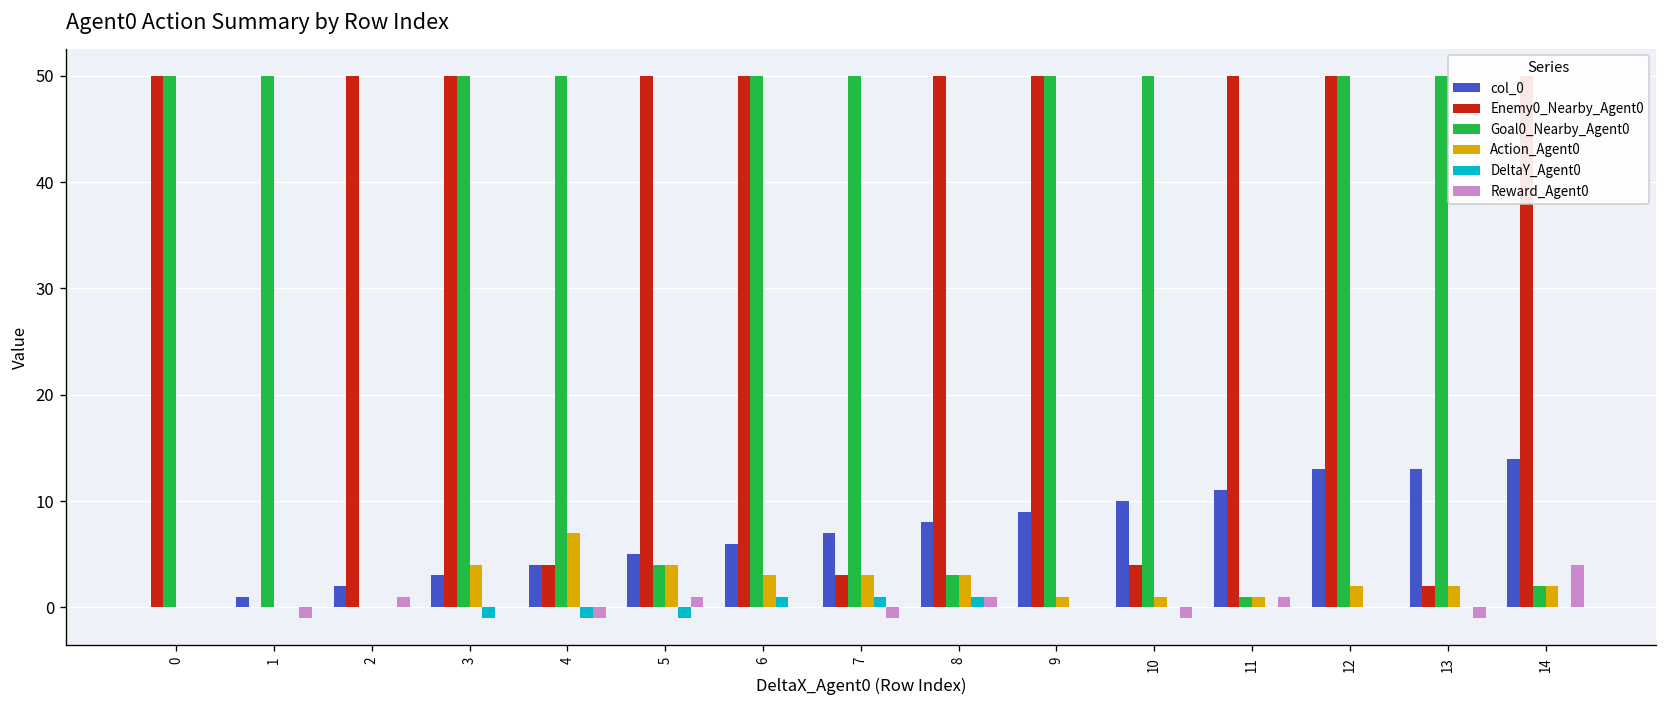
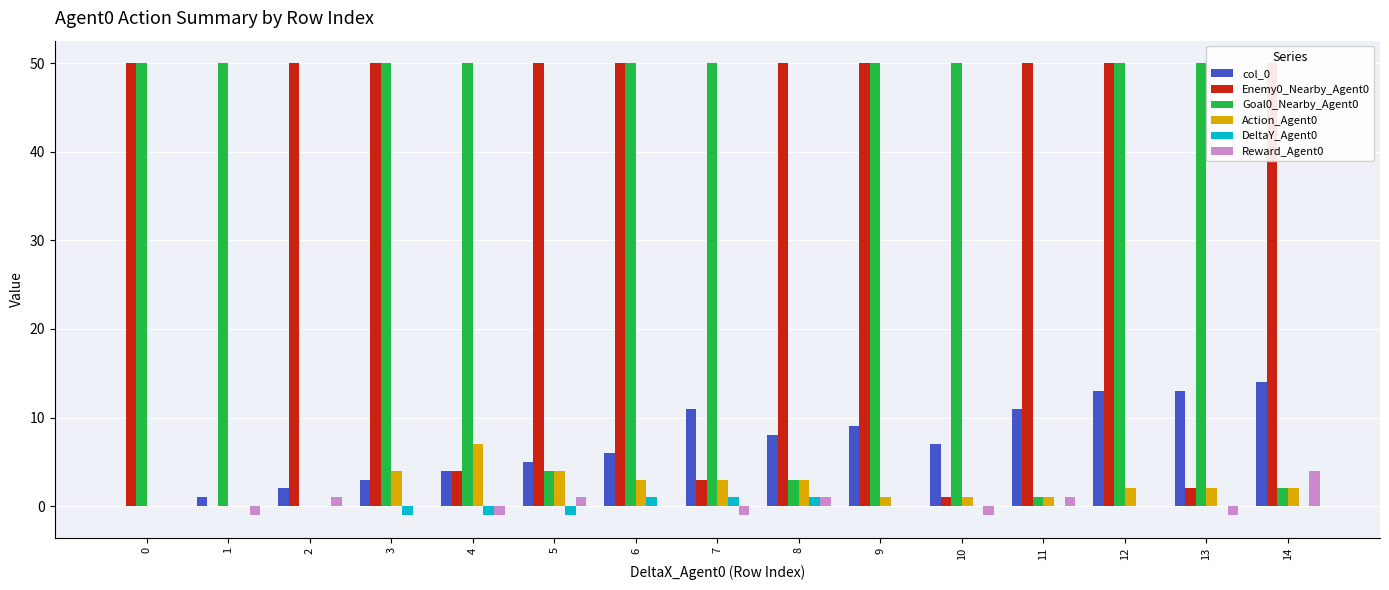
  {
    "col_0": {
      "0": 0,
      "1": 1,
      "2": 2,
      "3": 3,
      "4": 4,
      "5": 5,
      "6": 6,
-     "7": 7,
+     "7": 11,
      "8": 8,
      "9": 9,
-     "10": 10,
+     "10": 7,
      "11": 11,
      "12": 13,
      "13": 13,
      "14": 14
    },
    "Enemy0_Nearby_Agent0": {
      "0": 50,
      "1": 0,
      "2": 50,
      "3": 50,
      "4": 4,
      "5": 50,
      "6": 50,
      "7": 3,
      "8": 50,
      "9": 50,
-     "10": 4,
+     "10": 1,
      "11": 50,
      "12": 50,
      "13": 2
    },
    "Goal0_Nearby_Agent0": {
      "0": 50,
      "1": 50,
      "2": 0,
      "3": 50,
      "4": 50,
      "5": 4,
      "6": 50,
      "7": 50,
      "8": 3,
      "9": 50,
      "10": 50,
      "11": 1,
      "12": 50,
      "13": 50,
      "14": 2
    },
    "Action_Agent0": {
      "0": 0,
      "1": 0,
      "2": 0,
      "3": 4,
      "4": 7,
      "5": 4,
      "6": 3,
      "7": 3,
      "8": 3,
      "9": 1,
      "10": 1,
      "11": 1,
      "12": 2,
      "13": 2,
      "14": 2
    },
    "DeltaY_Agent0": {
      "0": 0,
      "1": 0,
      "2": 0,
      "3": -1,
      "4": -1,
      "5": -1,
      "6": 1,
      "7": 1,
      "8": 1,
      "9": 0,
      "10": 0,
      "11": 0,
      "12": 0,
      "13": 0,
      "14": 0
    },
    "Reward_Agent0": {
      "0": 0,
      "1": -1,
      "2": 1,
      "3": 0,
      "4": -1,
      "5": 1,
      "6": 0,
      "7": -1,
      "8": 1,
      "9": 0,
      "10": -1,
      "11": 1,
      "12": 0,
      "13": -1,
      "14": 4
    }
  }
